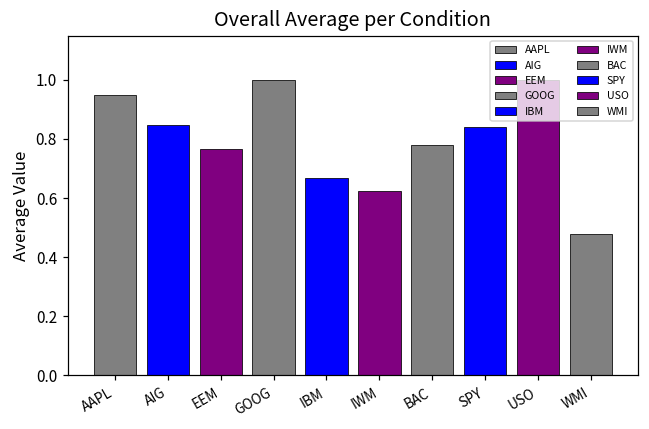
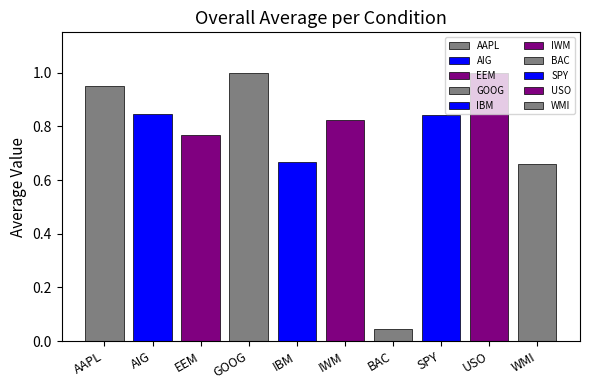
  {
    "AAPL": 0.95,
    "AIG": 0.85,
    "EEM": 0.77,
    "GOOG": 1.00,
    "IBM": 0.67,
-   "IWM": 0.62,
-   "BAC": 0.78,
+   "IWM": 0.82,
+   "BAC": 0.05,
    "SPY": 0.84,
-   "WMI": 0.48
+   "WMI": 0.66
  }
